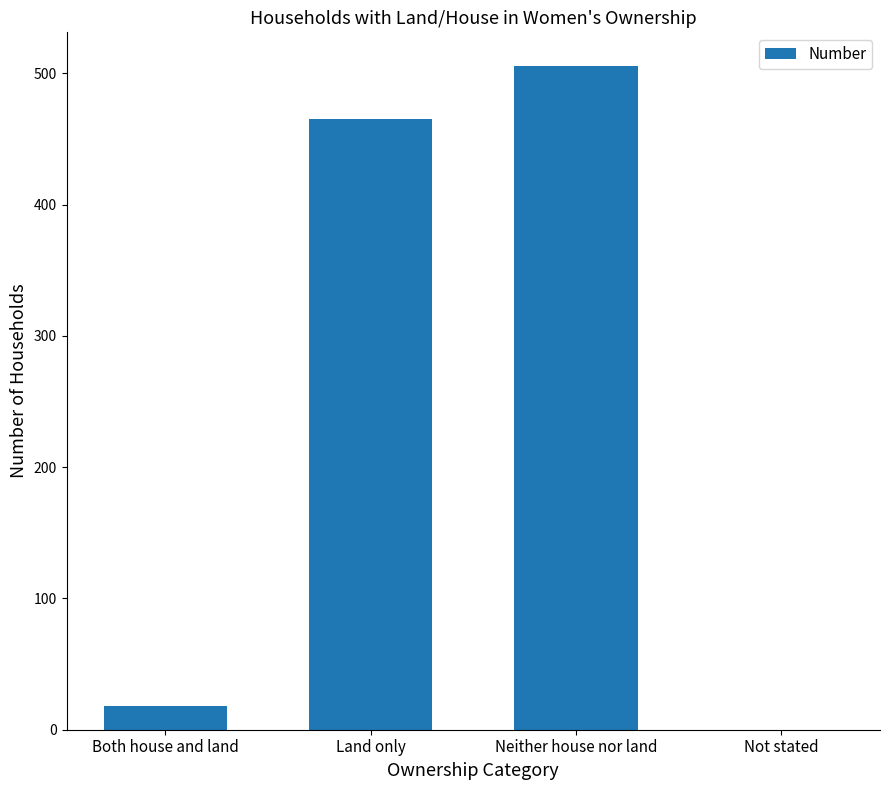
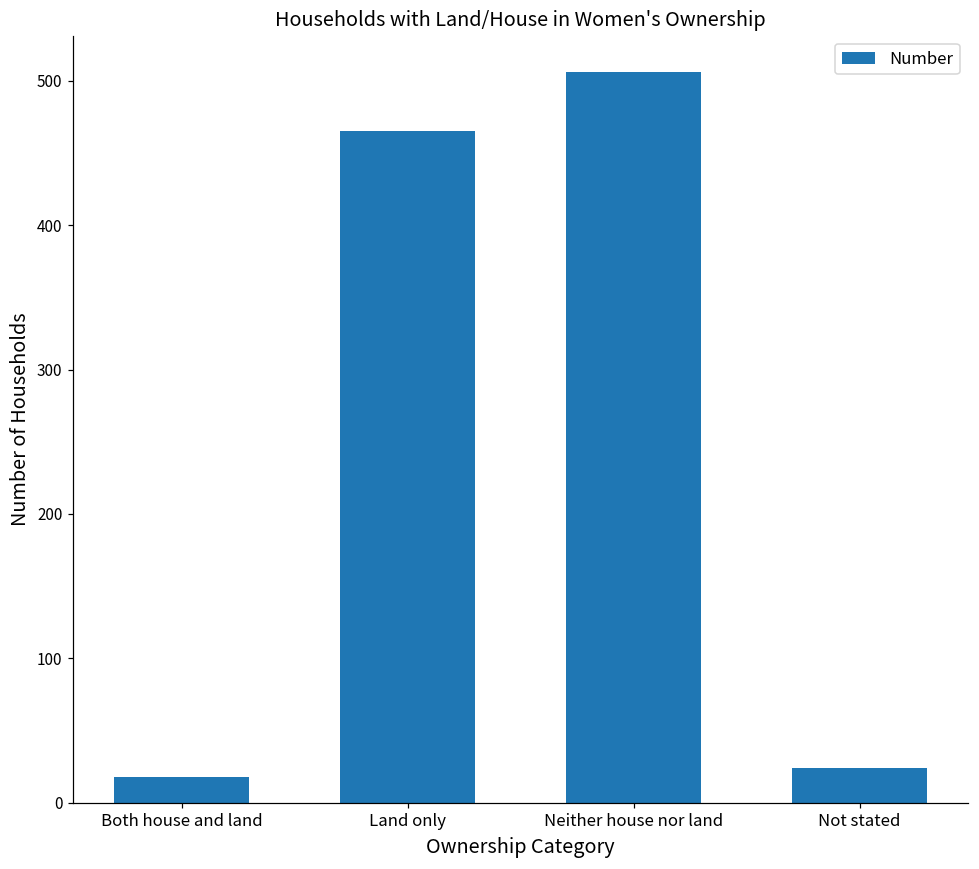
  {
    "Both house and land": 18,
    "Land only": 465,
    "Neither house nor land": 506,
-   "Not stated": 0
+   "Not stated": 24
  }
